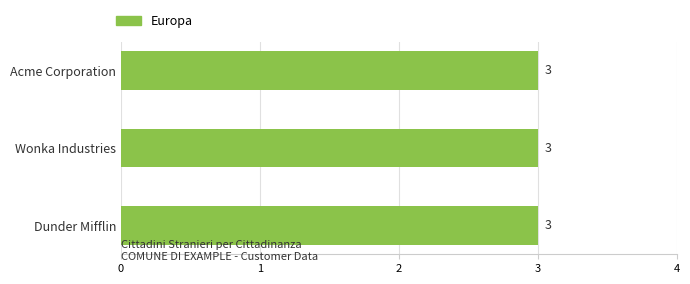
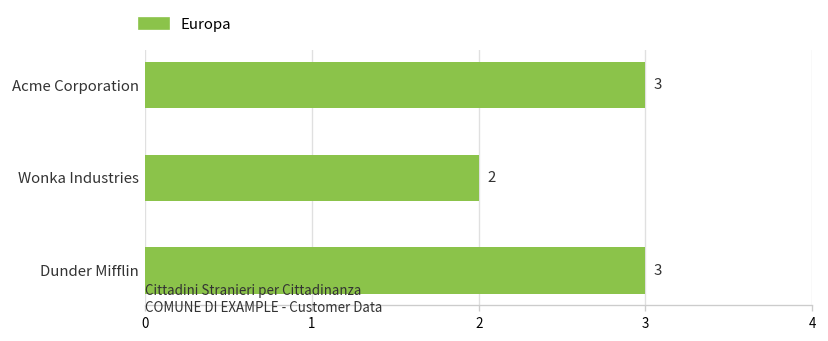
  {
    "Acme Corporation": 3,
-   "Wonka Industries": 3,
+   "Wonka Industries": 2,
    "Dunder Mifflin": 3
  }
